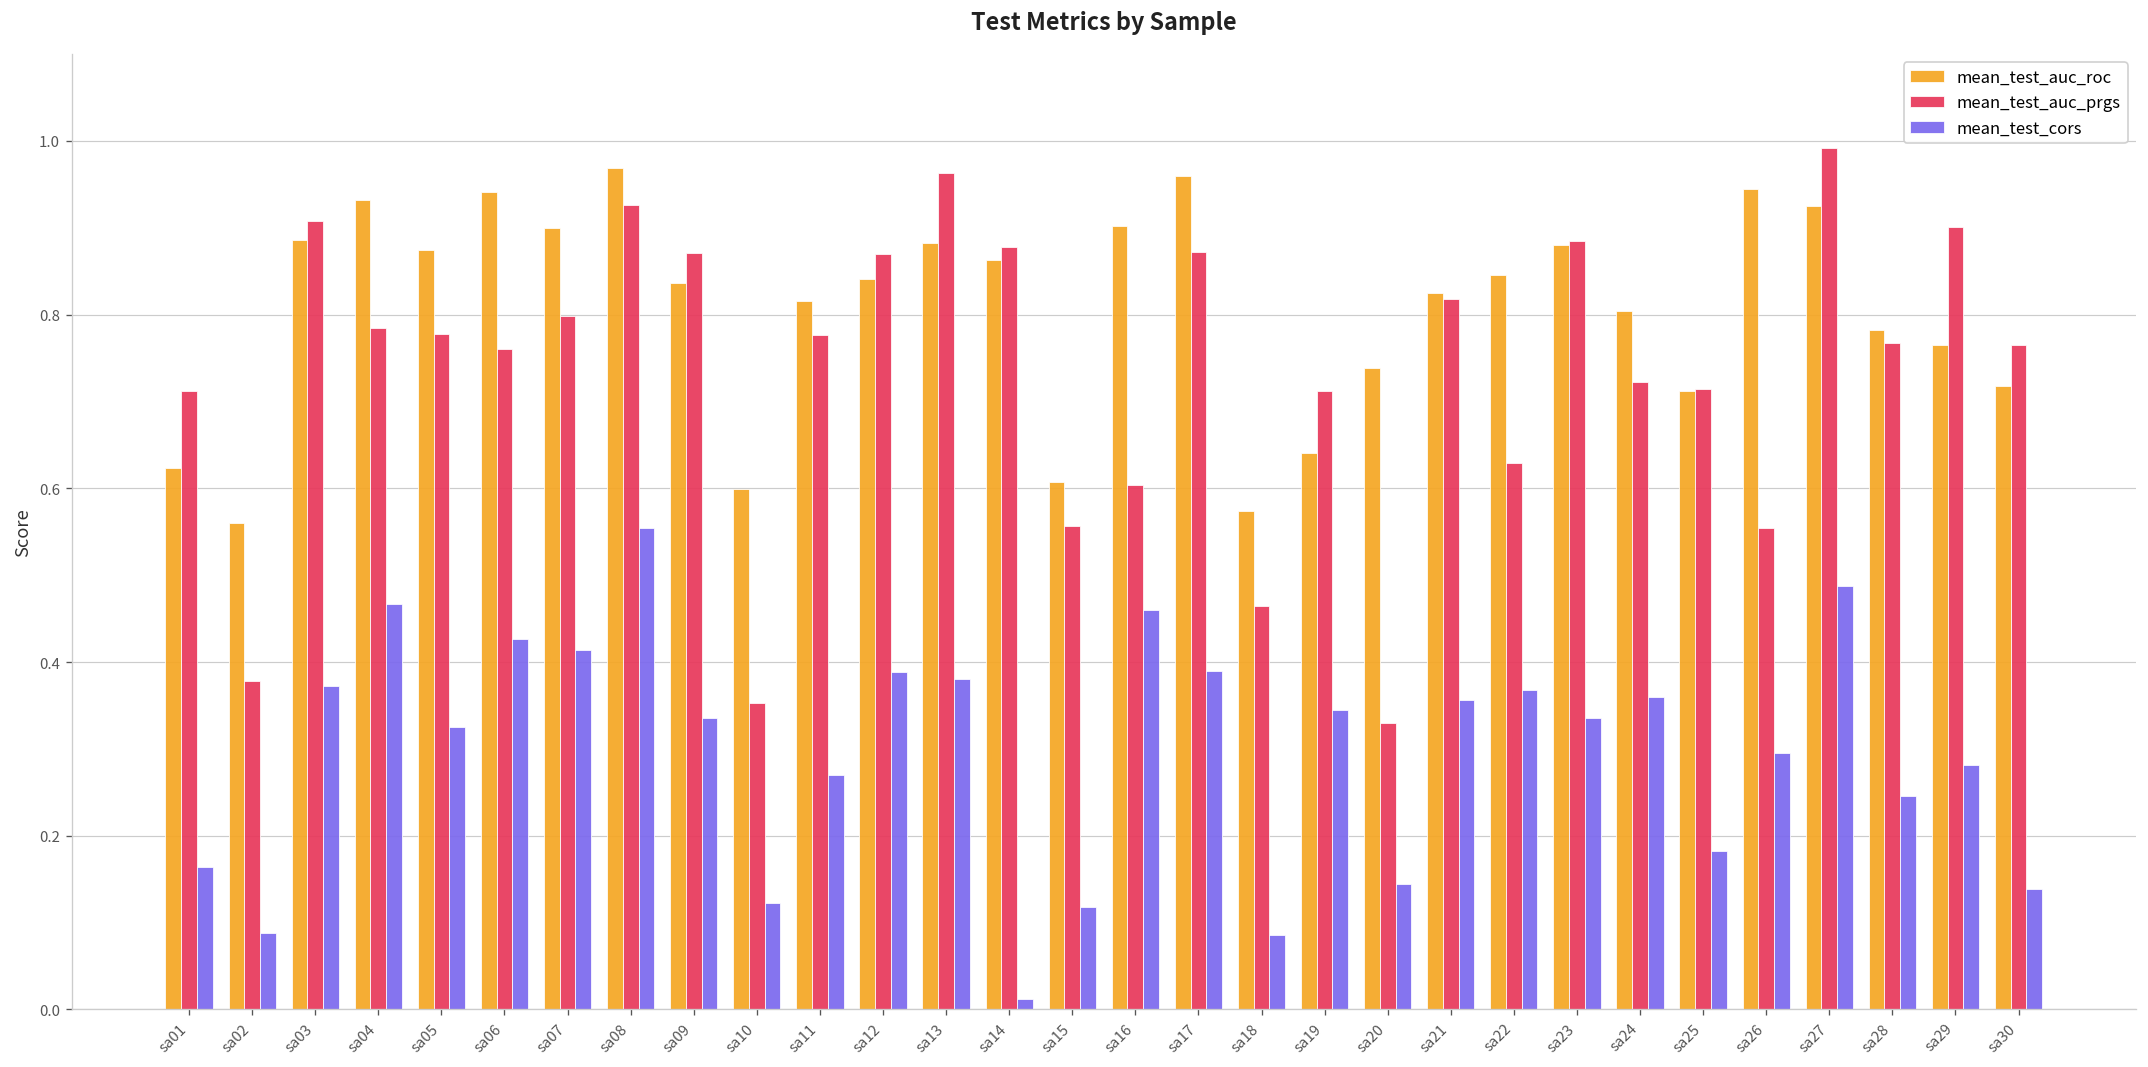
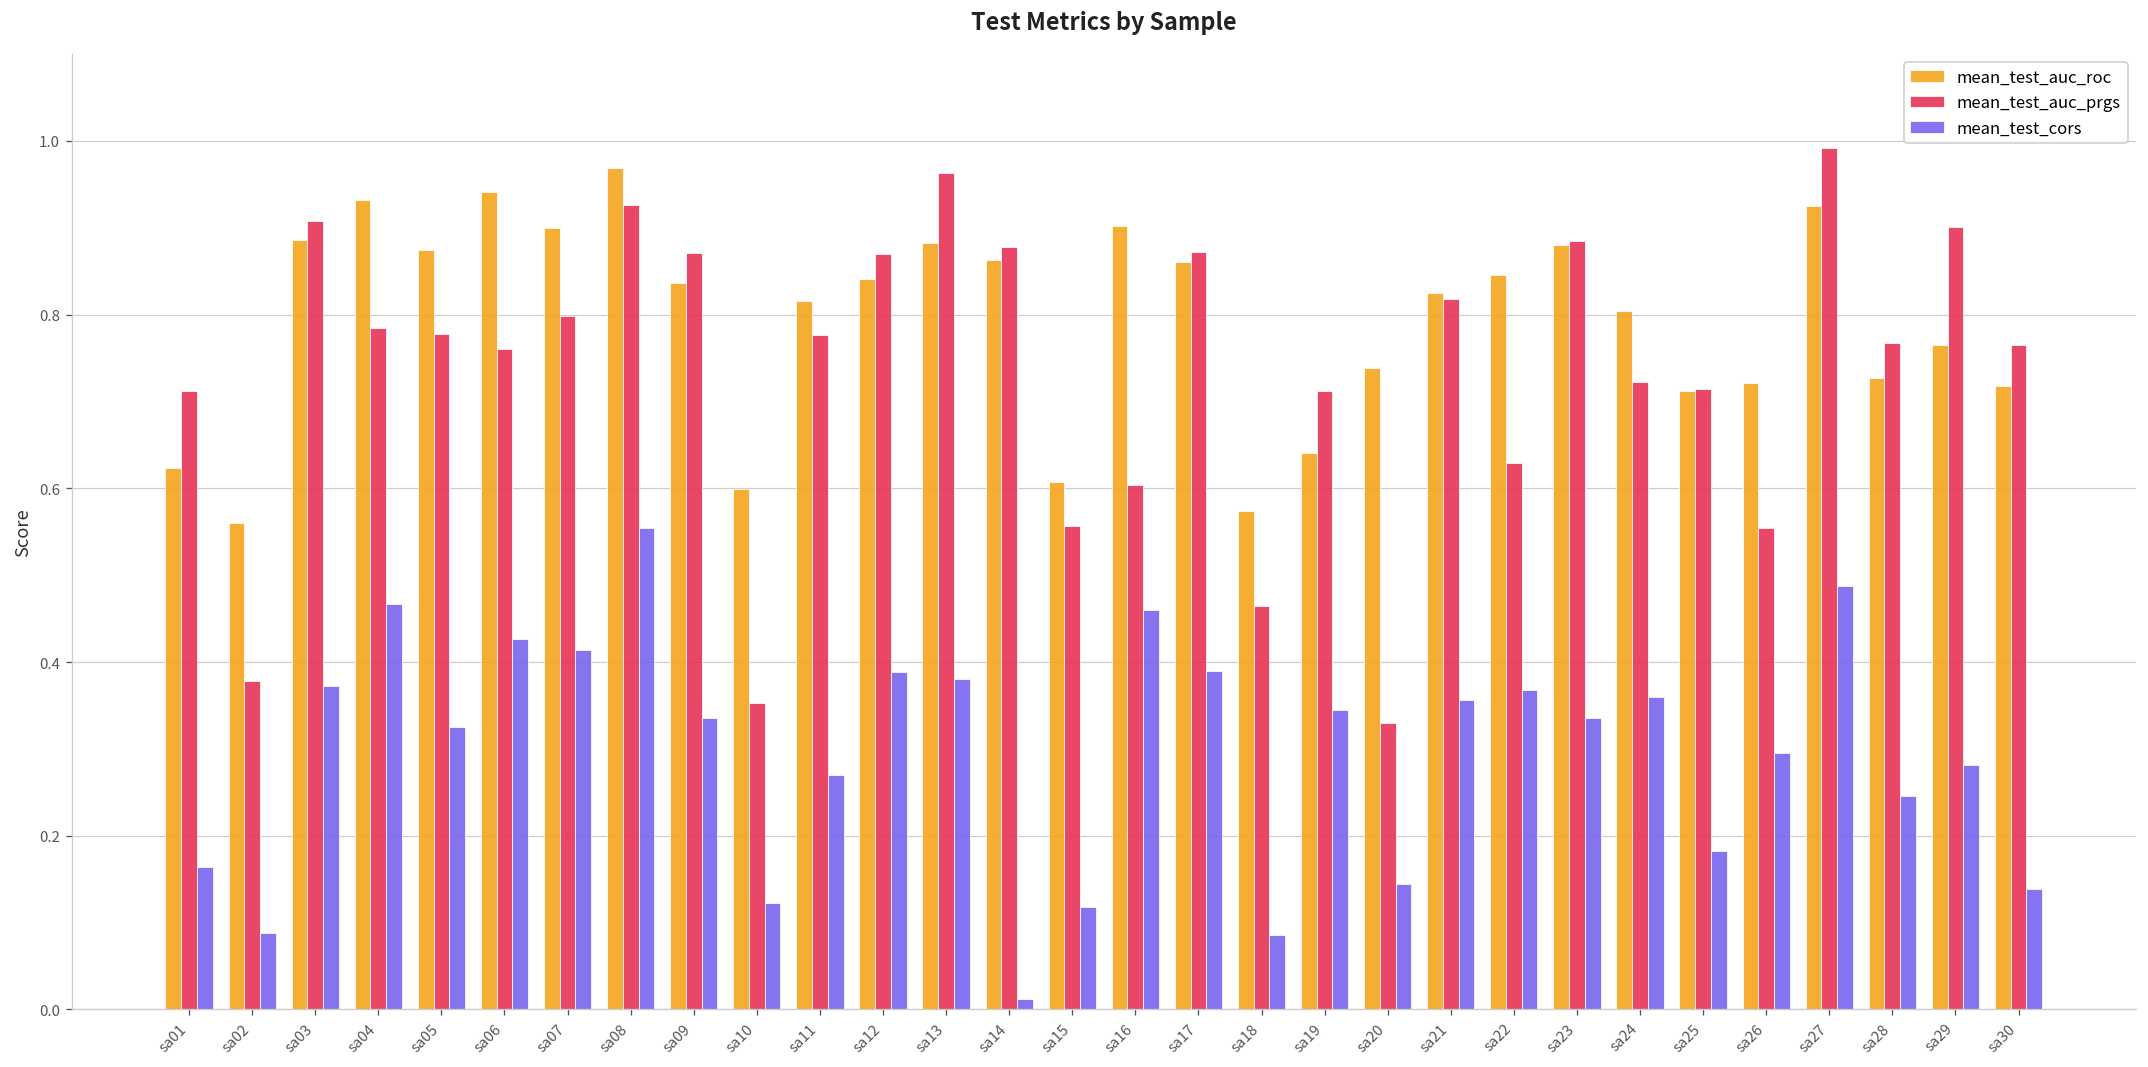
  {
    "mean_test_auc_roc": {
      "sa01": 0.62,
      "sa02": 0.56,
      "sa03": 0.89,
      "sa04": 0.93,
      "sa05": 0.87,
      "sa06": 0.94,
      "sa07": 0.90,
      "sa08": 0.97,
      "sa09": 0.84,
      "sa10": 0.60,
      "sa11": 0.82,
      "sa12": 0.84,
      "sa13": 0.88,
      "sa14": 0.86,
      "sa15": 0.61,
      "sa16": 0.90,
-     "sa17": 0.96,
+     "sa17": 0.86,
      "sa18": 0.57,
      "sa19": 0.64,
      "sa20": 0.74,
      "sa21": 0.83,
      "sa22": 0.85,
      "sa23": 0.88,
      "sa24": 0.80,
      "sa25": 0.71,
-     "sa26": 0.95,
+     "sa26": 0.72,
      "sa27": 0.92,
-     "sa28": 0.78,
+     "sa28": 0.73,
      "sa29": 0.77,
      "sa30": 0.72
    },
    "mean_test_auc_prgs": {
      "sa01": 0.71,
      "sa02": 0.38,
      "sa03": 0.91,
      "sa04": 0.78,
      "sa05": 0.78,
      "sa06": 0.76,
      "sa07": 0.80,
      "sa08": 0.93,
      "sa09": 0.87,
      "sa10": 0.35,
      "sa11": 0.78,
      "sa12": 0.87,
      "sa13": 0.96,
      "sa14": 0.88,
      "sa15": 0.56,
      "sa16": 0.60,
      "sa17": 0.87,
      "sa18": 0.46,
      "sa19": 0.71,
      "sa20": 0.33,
      "sa21": 0.82,
      "sa22": 0.63,
      "sa23": 0.88,
      "sa24": 0.72,
      "sa25": 0.71,
      "sa26": 0.55,
      "sa27": 0.99,
      "sa28": 0.77,
      "sa29": 0.90,
      "sa30": 0.77
    },
    "mean_test_cors": {
      "sa01": 0.16,
      "sa02": 0.09,
      "sa03": 0.37,
      "sa04": 0.47,
      "sa05": 0.33,
      "sa06": 0.43,
      "sa07": 0.41,
      "sa08": 0.55,
      "sa09": 0.34,
      "sa10": 0.12,
      "sa11": 0.27,
      "sa12": 0.39,
      "sa13": 0.38,
      "sa14": 0.01,
      "sa15": 0.12,
      "sa16": 0.46,
      "sa17": 0.39,
      "sa18": 0.09,
      "sa19": 0.34,
      "sa20": 0.14,
      "sa21": 0.36,
      "sa22": 0.37,
      "sa23": 0.34,
      "sa24": 0.36,
      "sa25": 0.18,
      "sa26": 0.30,
      "sa27": 0.49,
      "sa28": 0.25,
      "sa29": 0.28,
      "sa30": 0.14
    }
  }
